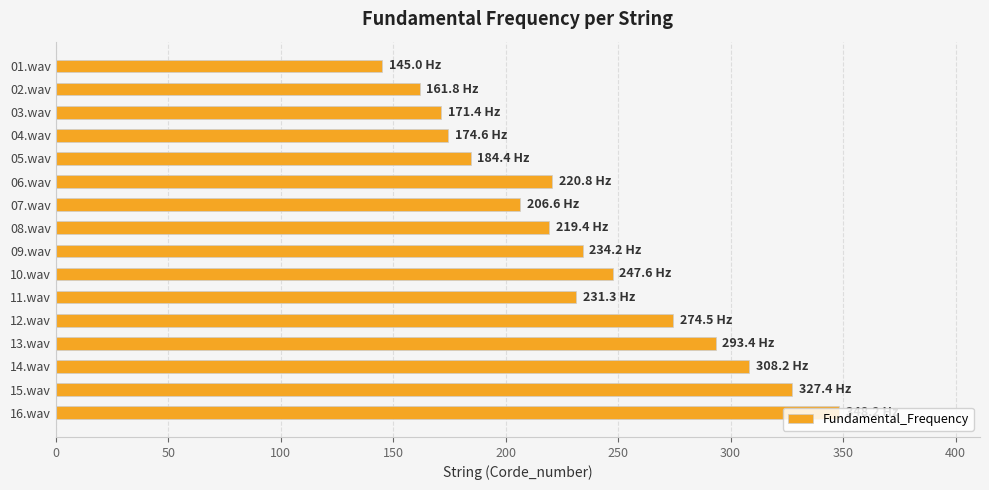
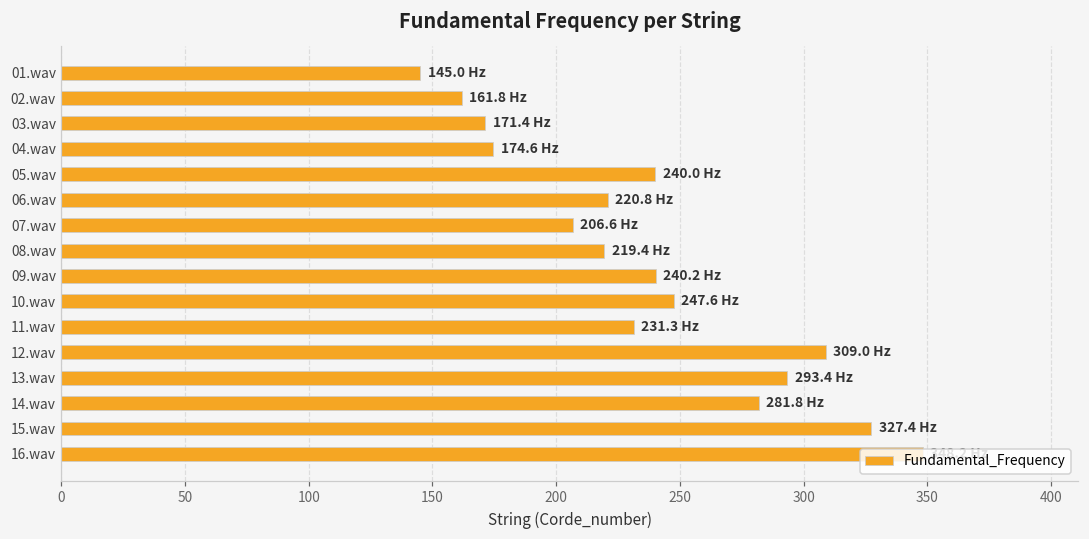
  {
    "01.wav": 145.0,
    "02.wav": 161.8,
    "03.wav": 171.4,
    "04.wav": 174.6,
-   "05.wav": 184.4,
+   "05.wav": 240.0,
    "06.wav": 220.8,
    "07.wav": 206.6,
    "08.wav": 219.4,
-   "09.wav": 234.2,
+   "09.wav": 240.2,
    "10.wav": 247.6,
    "11.wav": 231.3,
-   "12.wav": 274.5,
+   "12.wav": 309.0,
    "13.wav": 293.4,
-   "14.wav": 308.2,
+   "14.wav": 281.8,
    "15.wav": 327.4
  }
